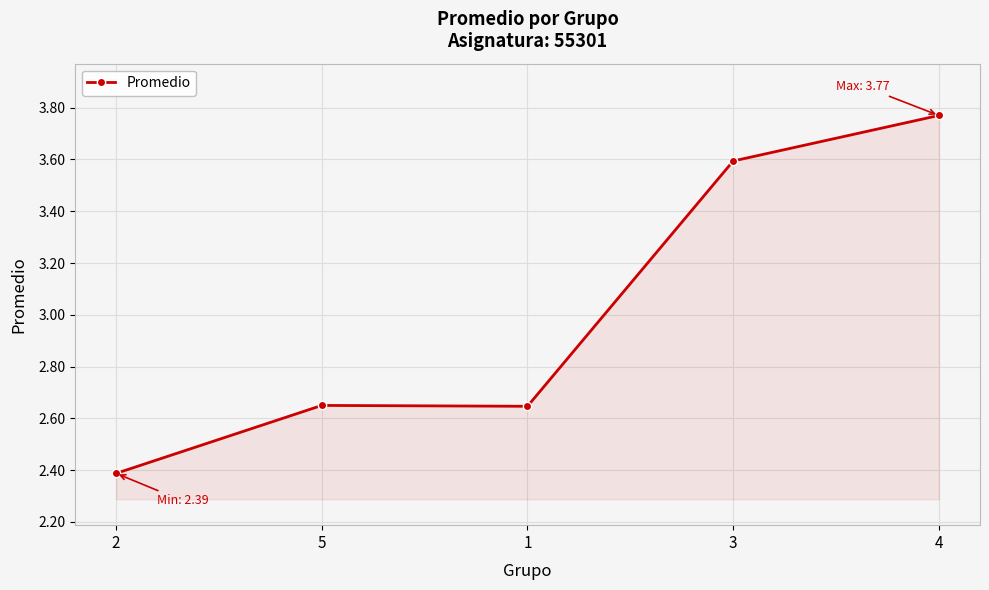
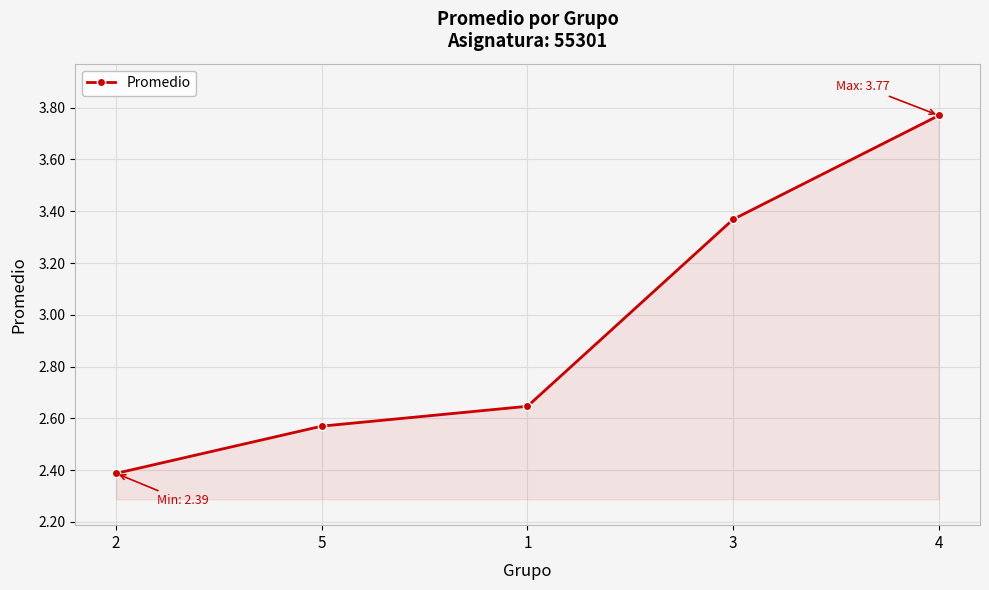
  {
-   "5": 2.65,
+   "5": 2.57,
    "1": 2.65,
-   "3": 3.59
+   "3": 3.37
  }
